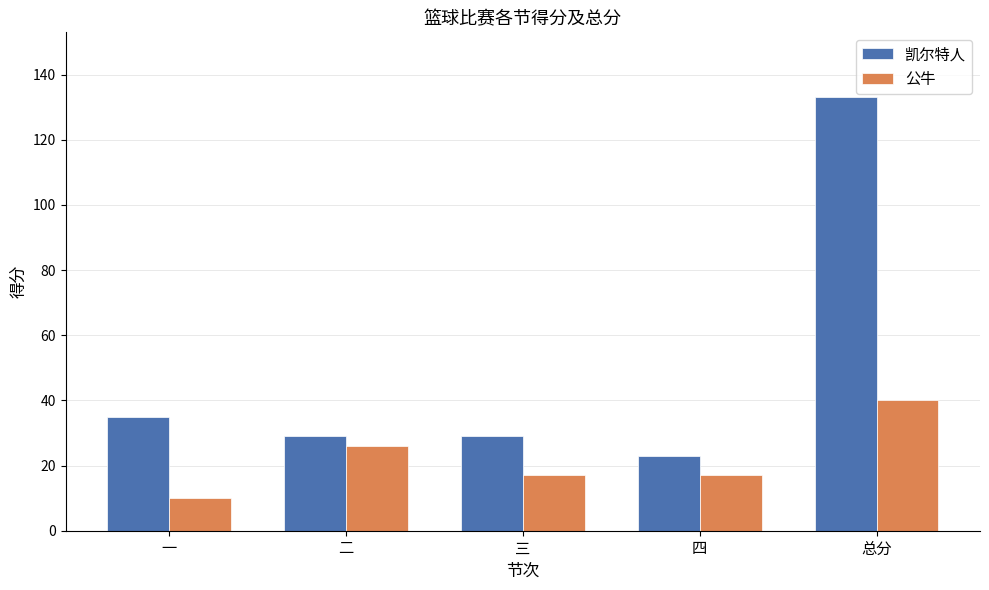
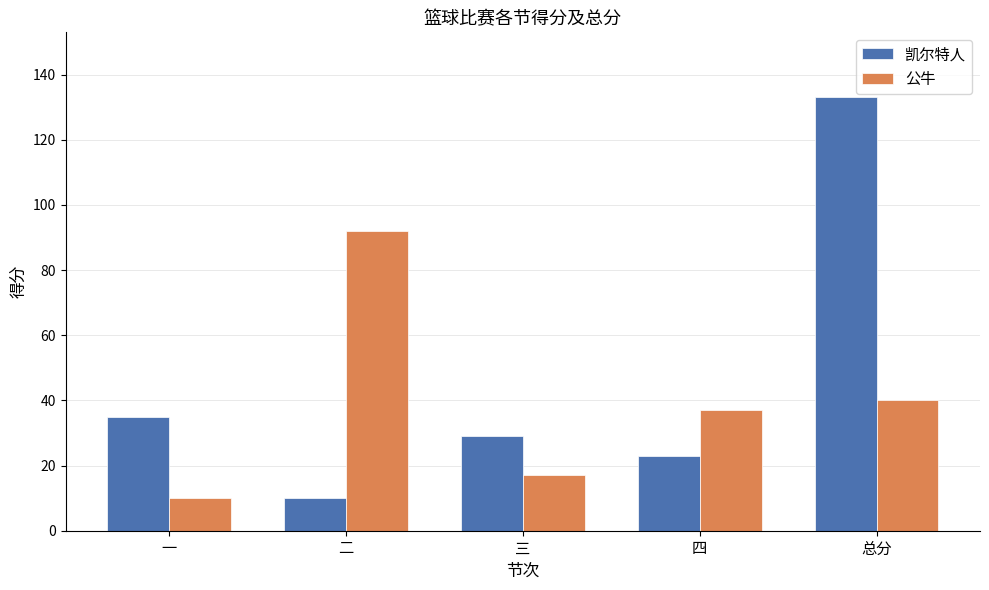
  {
    "凯尔特人": {
      "一": 35,
-     "二": 29,
+     "二": 10,
      "三": 29,
      "四": 23,
      "总分": 133
    },
    "公牛": {
      "一": 10,
-     "二": 26,
+     "二": 92,
      "三": 17,
-     "四": 17,
+     "四": 37,
      "总分": 40
    }
  }
